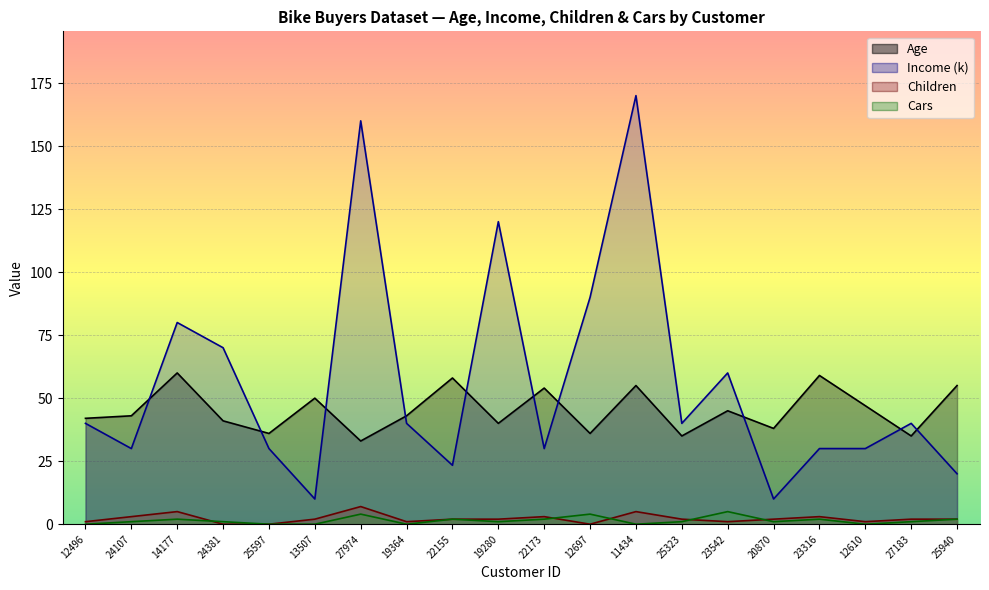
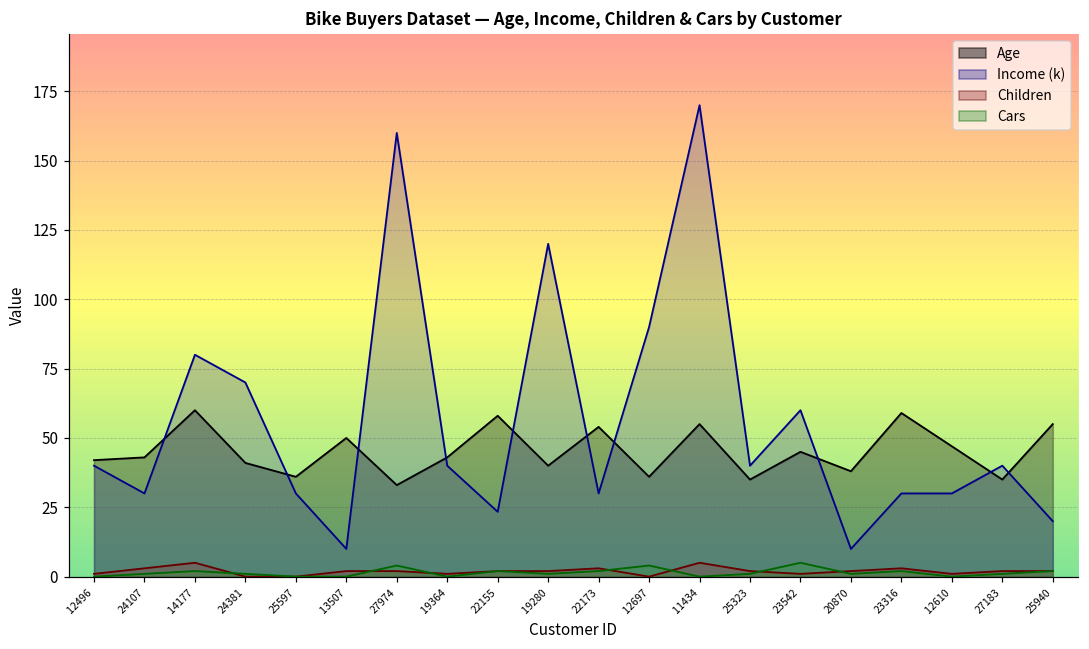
  {
    "Age": {
      "12496": 42,
      "24107": 43,
      "14177": 60,
      "24381": 41,
      "25597": 36,
      "13507": 50,
      "27974": 33,
      "19364": 43,
      "22155": 58,
      "19280": 40,
      "22173": 54,
      "12697": 36,
      "11434": 55,
      "25323": 35,
      "23542": 45,
      "20870": 38,
      "23316": 59,
      "12610": 47,
      "27183": 35,
      "25940": 55
    },
    "Income (k)": {
      "12496": 40,
      "24107": 30,
      "14177": 80,
      "24381": 70,
      "25597": 30,
      "13507": 10,
      "27974": 160,
      "19364": 40,
      "22155": 23,
      "19280": 120,
      "22173": 30,
      "12697": 90,
      "11434": 170,
      "25323": 40,
      "23542": 60,
      "20870": 10,
      "23316": 30,
      "12610": 30,
      "27183": 40,
      "25940": 20
    },
    "Children": {
      "24107": 3,
      "14177": 5,
      "13507": 2,
-     "27974": 7,
+     "27974": 2,
      "22173": 3,
      "12697": 0,
      "11434": 5,
      "23542": 1,
      "23316": 3
    },
    "Cars": {
      "24107": 1,
      "14177": 2,
      "13507": 0,
      "27974": 4,
      "22173": 2,
      "12697": 4,
      "11434": 0,
      "23542": 5,
      "23316": 2
    }
  }
